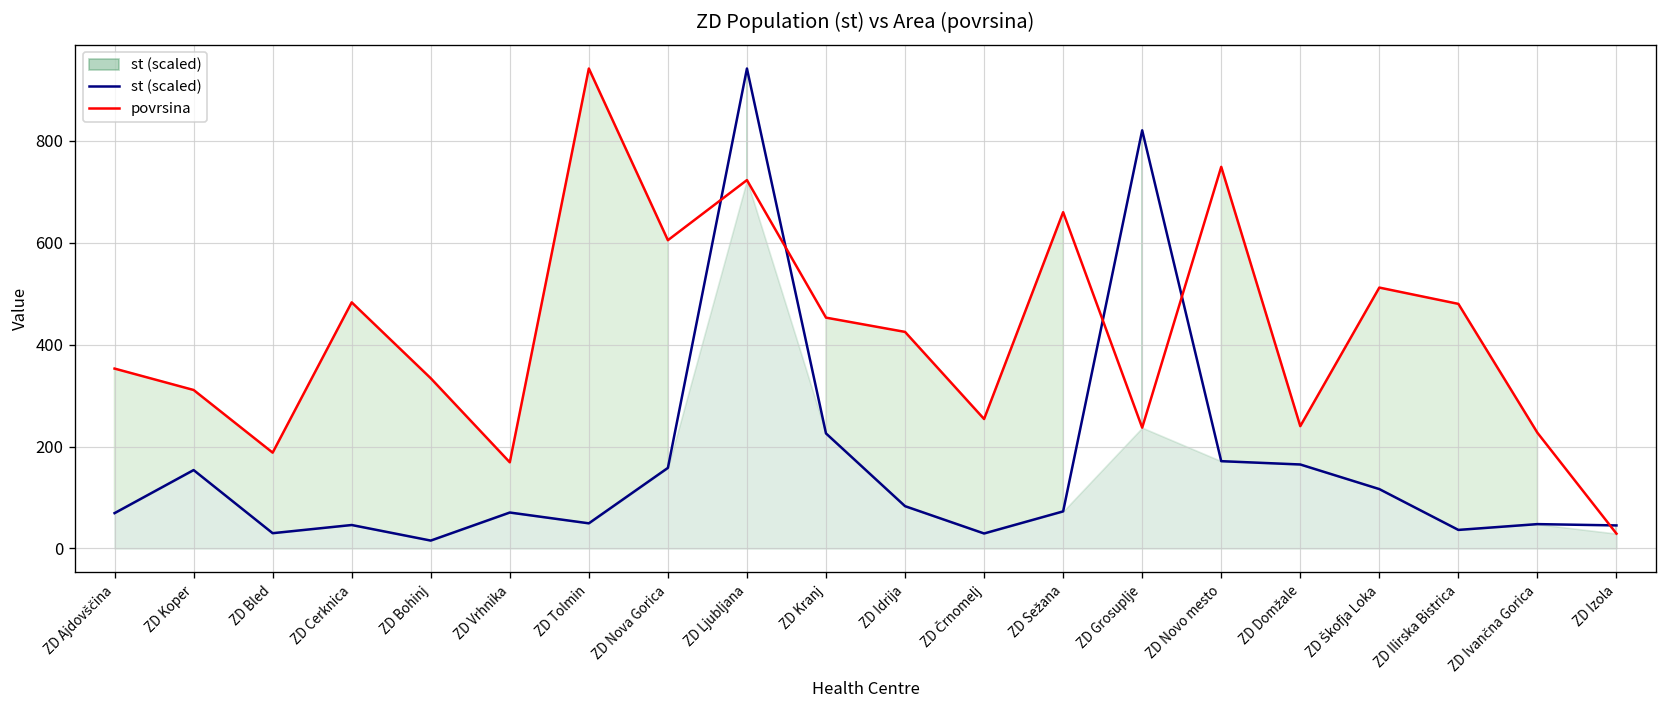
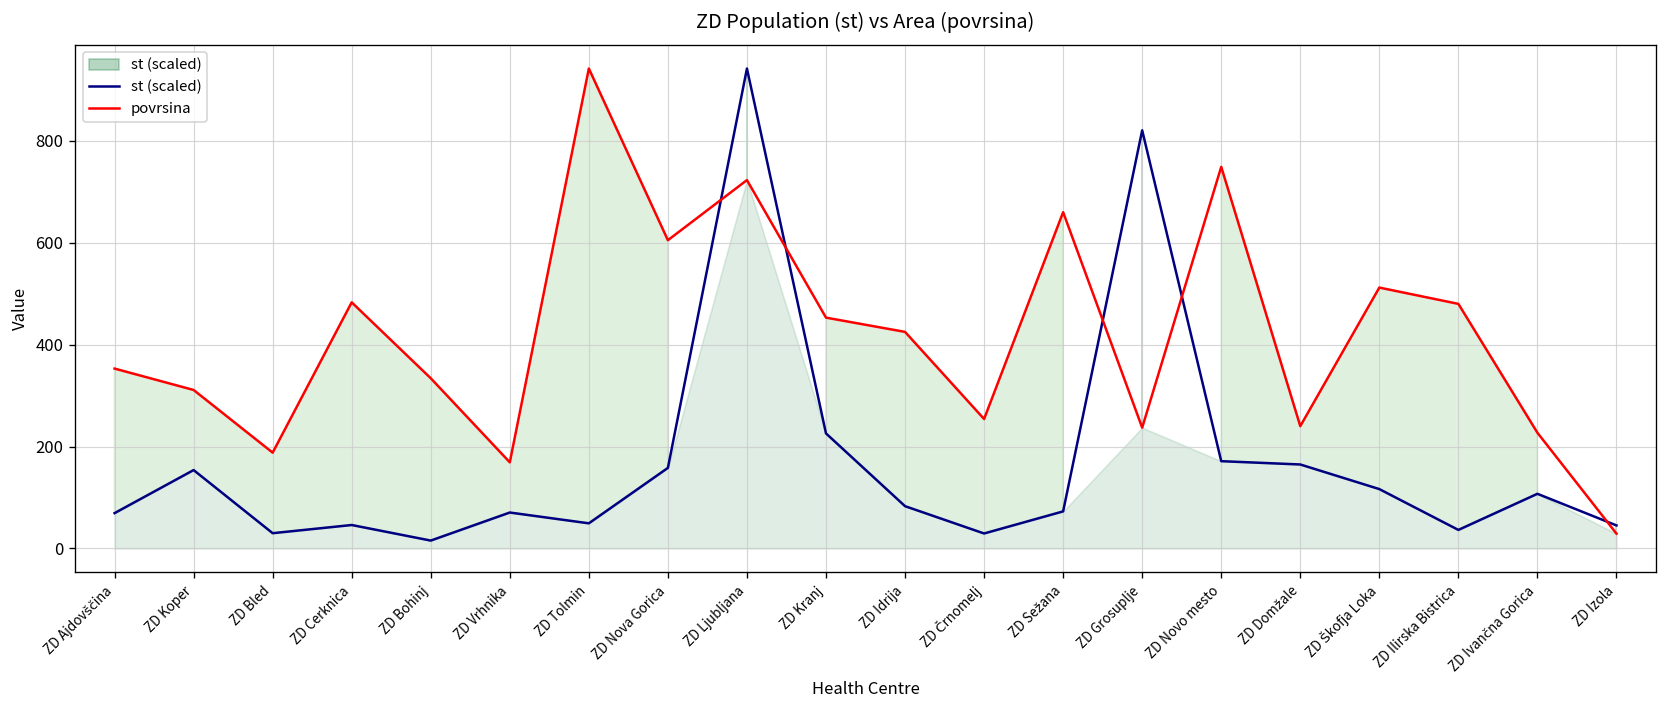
  {
    "st (scaled)": {
      "ZD Ljubljana": 940,
      "ZD Grosuplje": 820,
-     "ZD Ivančna Gorica": 50,
+     "ZD Ivančna Gorica": 110,
      "ZD Izola": 50
    },
    "povrsina": {
      "ZD Ajdovščina": 350,
      "ZD Koper": 310,
      "ZD Bled": 190,
      "ZD Cerknica": 480,
      "ZD Bohinj": 330,
      "ZD Vrhnika": 170,
      "ZD Tolmin": 940,
      "ZD Nova Gorica": 610,
      "ZD Kranj": 450,
      "ZD Idrija": 430,
      "ZD Črnomelj": 250,
      "ZD Sežana": 660,
      "ZD Novo mesto": 750,
      "ZD Domžale": 240,
      "ZD Škofja Loka": 510,
      "ZD Ilirska Bistrica": 480,
      "ZD Ivančna Gorica": 230
    }
  }
